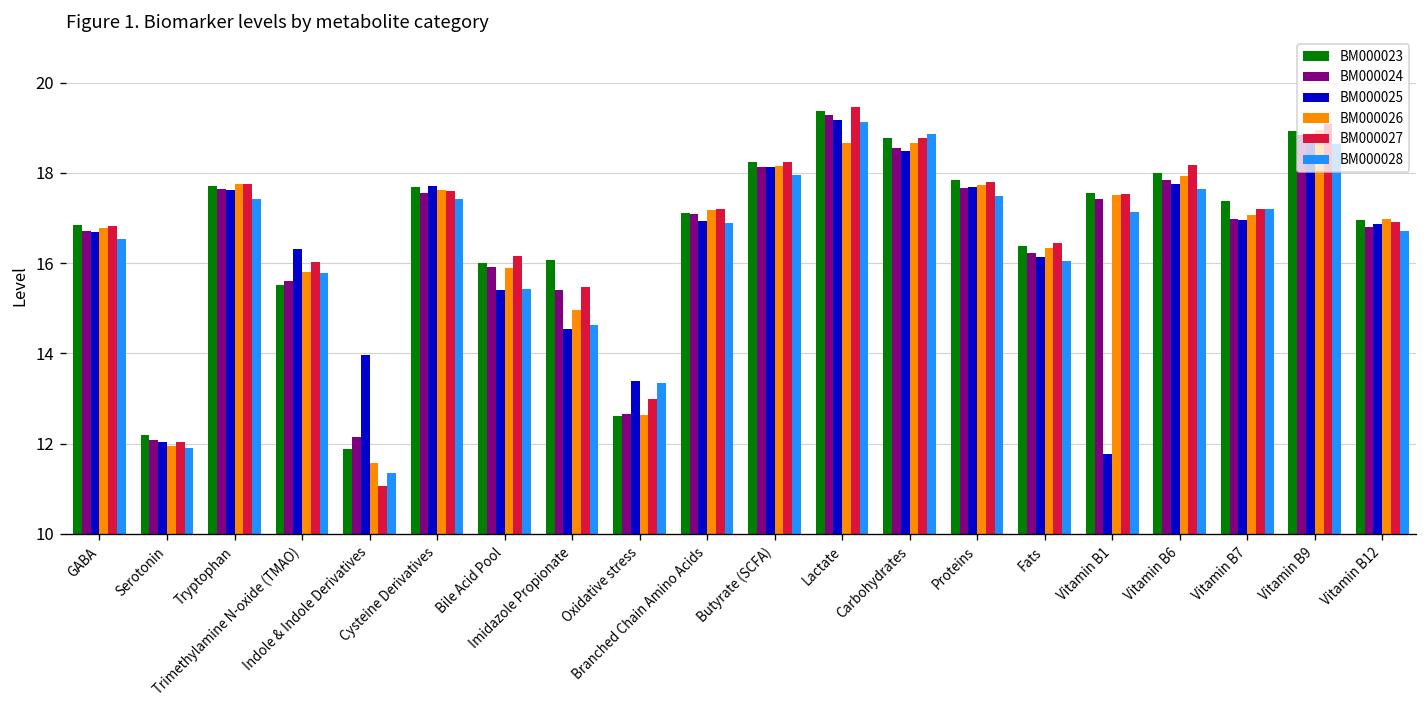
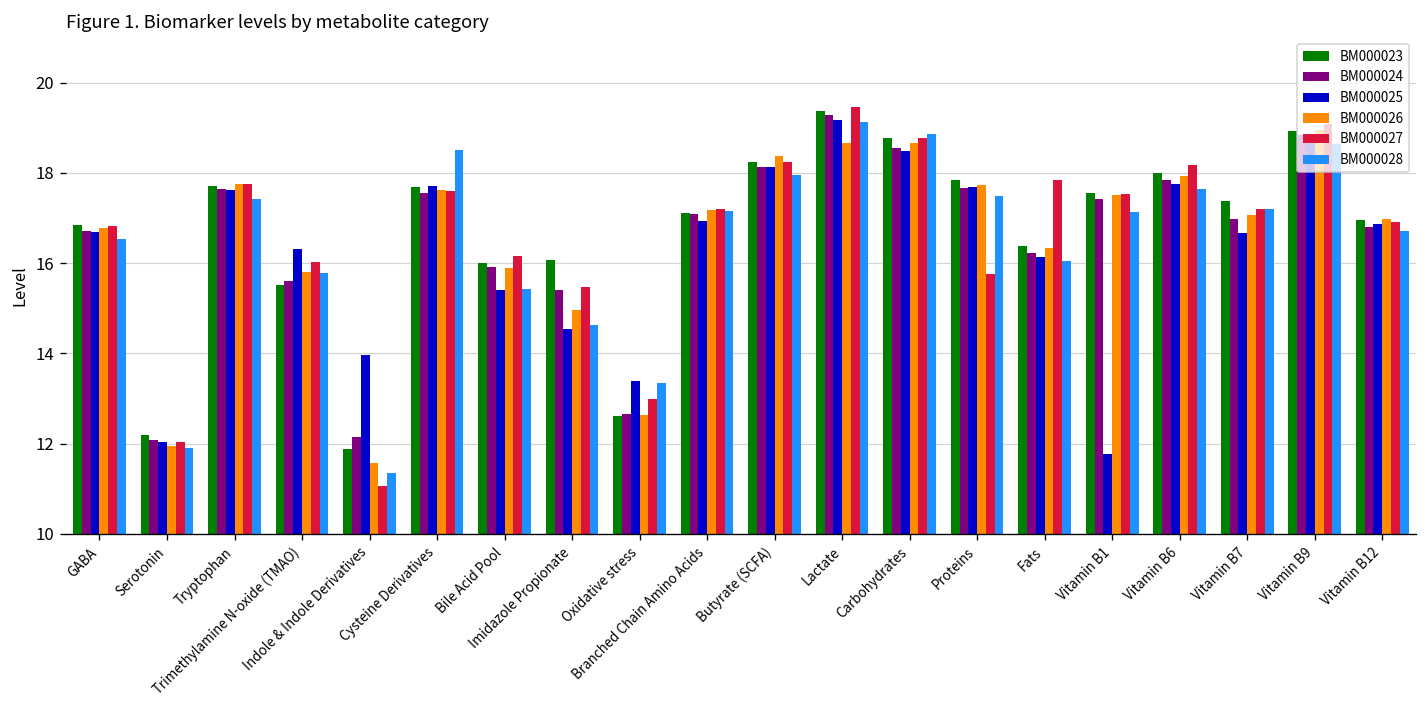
  {
    "BM000023": {
      "GABA": 16.9,
      "Serotonin": 12.2,
      "Tryptophan": 17.7,
      "Trimethylamine N-oxide (TMAO)": 15.5,
      "Indole & Indole Derivatives": 11.9,
      "Cysteine Derivatives": 17.7,
      "Bile Acid Pool": 16.0,
      "Imidazole Propionate": 16.1,
      "Oxidative stress": 12.6,
      "Branched Chain Amino Acids": 17.1,
      "Butyrate (SCFA)": 18.3,
      "Lactate": 19.4,
      "Carbohydrates": 18.8,
      "Proteins": 17.8,
      "Fats": 16.4,
      "Vitamin B1": 17.6,
      "Vitamin B6": 18.0,
      "Vitamin B7": 17.4,
      "Vitamin B9": 18.9,
      "Vitamin B12": 17.0
    },
    "BM000024": {
      "GABA": 16.7,
      "Serotonin": 12.1,
      "Tryptophan": 17.6,
      "Trimethylamine N-oxide (TMAO)": 15.6,
      "Indole & Indole Derivatives": 12.1,
      "Cysteine Derivatives": 17.6,
      "Bile Acid Pool": 15.9,
      "Imidazole Propionate": 15.4,
      "Oxidative stress": 12.7,
      "Branched Chain Amino Acids": 17.1,
      "Butyrate (SCFA)": 18.1,
      "Lactate": 19.3,
      "Carbohydrates": 18.6,
      "Proteins": 17.7,
      "Fats": 16.2,
      "Vitamin B1": 17.4,
      "Vitamin B6": 17.8,
      "Vitamin B7": 17.0,
      "Vitamin B12": 16.8
    },
    "BM000025": {
      "GABA": 16.7,
      "Serotonin": 12.0,
      "Tryptophan": 17.6,
      "Trimethylamine N-oxide (TMAO)": 16.3,
      "Indole & Indole Derivatives": 14.0,
      "Cysteine Derivatives": 17.7,
      "Bile Acid Pool": 15.4,
      "Imidazole Propionate": 14.5,
      "Oxidative stress": 13.4,
      "Branched Chain Amino Acids": 16.9,
      "Butyrate (SCFA)": 18.1,
      "Lactate": 19.2,
      "Carbohydrates": 18.5,
      "Proteins": 17.7,
      "Fats": 16.1,
      "Vitamin B1": 11.8,
      "Vitamin B6": 17.8,
-     "Vitamin B7": 16.9,
+     "Vitamin B7": 16.7,
      "Vitamin B12": 16.9
    },
    "BM000026": {
      "GABA": 16.8,
      "Serotonin": 11.9,
      "Tryptophan": 17.8,
      "Trimethylamine N-oxide (TMAO)": 15.8,
      "Indole & Indole Derivatives": 11.6,
      "Cysteine Derivatives": 17.6,
      "Bile Acid Pool": 15.9,
      "Imidazole Propionate": 15.0,
      "Oxidative stress": 12.6,
      "Branched Chain Amino Acids": 17.2,
-     "Butyrate (SCFA)": 18.1,
+     "Butyrate (SCFA)": 18.4,
      "Lactate": 18.7,
      "Carbohydrates": 18.7,
      "Proteins": 17.7,
      "Fats": 16.3,
      "Vitamin B1": 17.5,
      "Vitamin B6": 17.9,
      "Vitamin B7": 17.1,
      "Vitamin B12": 17.0
    },
    "BM000027": {
      "GABA": 16.8,
      "Serotonin": 12.0,
      "Tryptophan": 17.8,
      "Trimethylamine N-oxide (TMAO)": 16.0,
      "Indole & Indole Derivatives": 11.1,
      "Cysteine Derivatives": 17.6,
      "Bile Acid Pool": 16.2,
      "Imidazole Propionate": 15.5,
      "Oxidative stress": 13.0,
      "Branched Chain Amino Acids": 17.2,
      "Butyrate (SCFA)": 18.2,
      "Lactate": 19.5,
      "Carbohydrates": 18.8,
-     "Proteins": 17.8,
-     "Fats": 16.4,
+     "Proteins": 15.8,
+     "Fats": 17.8,
      "Vitamin B1": 17.5,
      "Vitamin B6": 18.2,
      "Vitamin B7": 17.2,
      "Vitamin B12": 16.9
    },
    "BM000028": {
      "GABA": 16.5,
      "Serotonin": 11.9,
      "Tryptophan": 17.4,
      "Trimethylamine N-oxide (TMAO)": 15.8,
      "Indole & Indole Derivatives": 11.4,
-     "Cysteine Derivatives": 17.4,
+     "Cysteine Derivatives": 18.5,
      "Bile Acid Pool": 15.4,
      "Imidazole Propionate": 14.6,
      "Oxidative stress": 13.3,
-     "Branched Chain Amino Acids": 16.9,
+     "Branched Chain Amino Acids": 17.1,
      "Butyrate (SCFA)": 17.9,
      "Lactate": 19.1,
      "Carbohydrates": 18.9,
      "Proteins": 17.5,
      "Fats": 16.0,
      "Vitamin B1": 17.1,
      "Vitamin B6": 17.6,
      "Vitamin B7": 17.2,
      "Vitamin B12": 16.7
    }
  }
